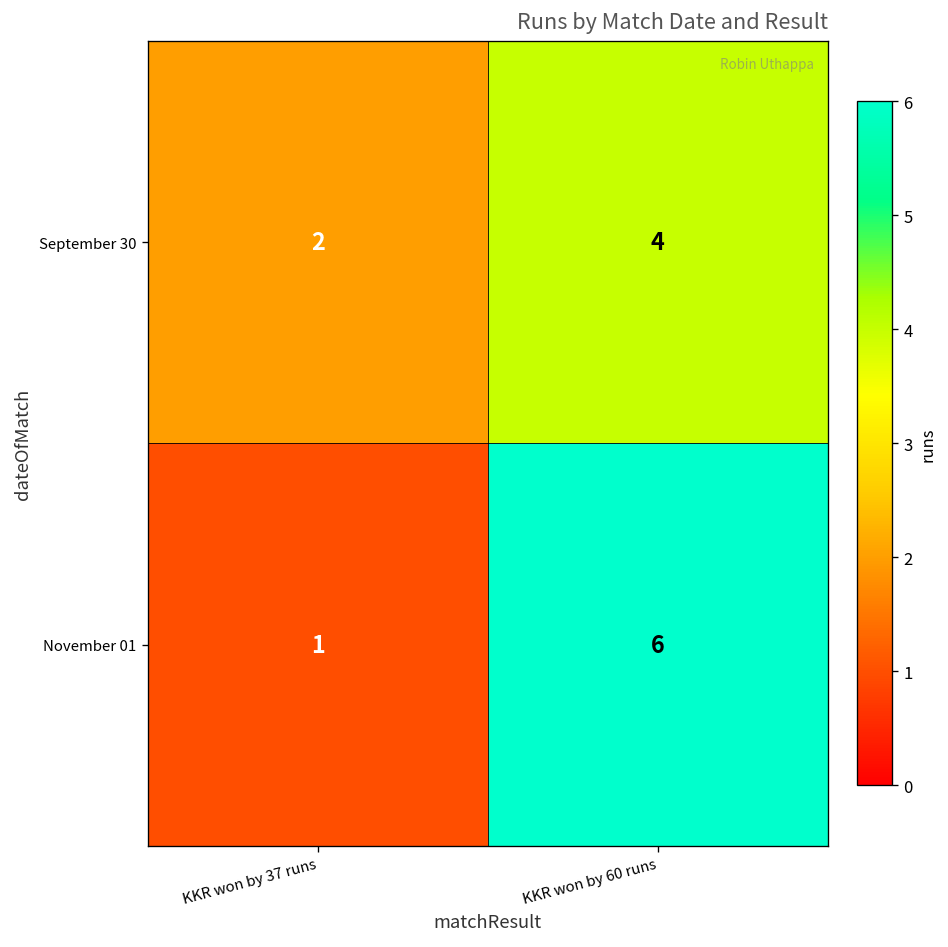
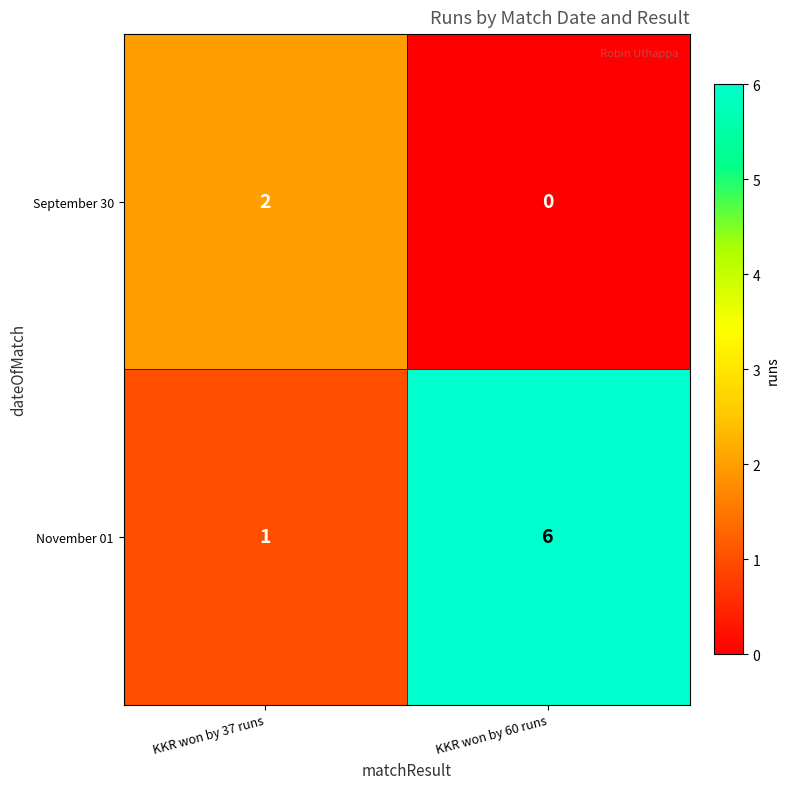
  {
    "September 30": {
-     "KKR won by 60 runs": 4
+     "KKR won by 60 runs": 0
    }
  }
